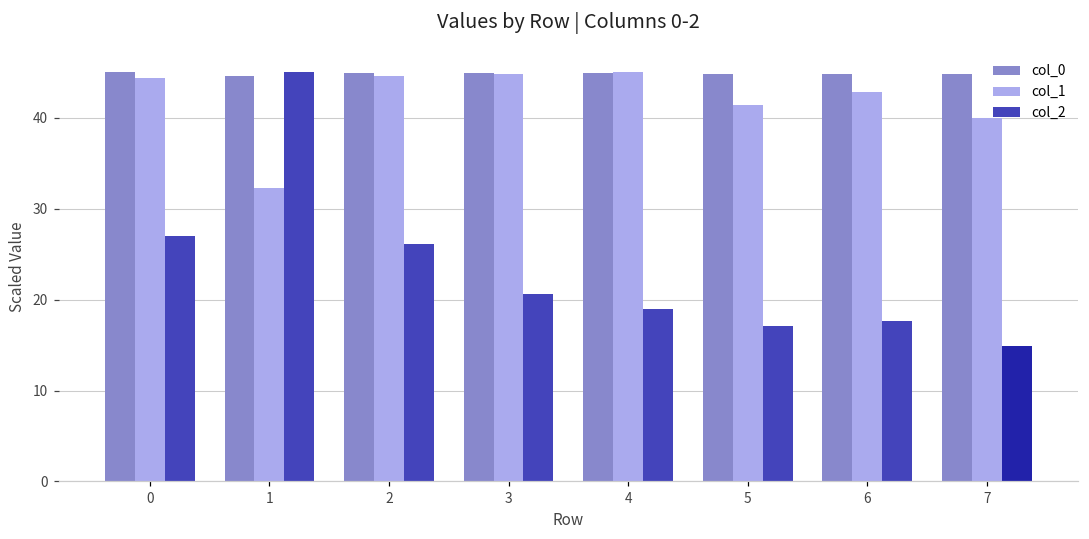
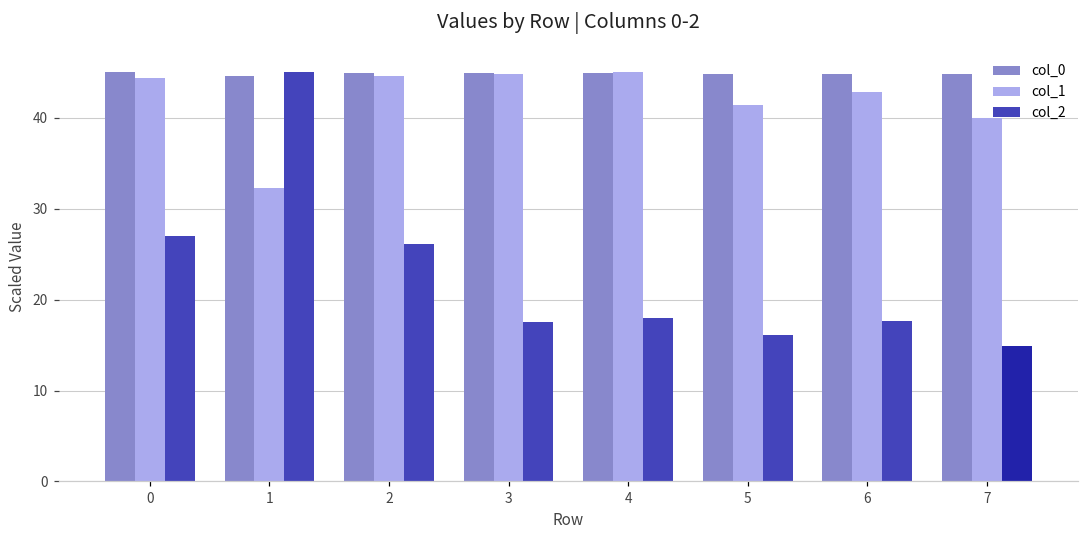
  {
    "col_2": {
      "0": 27,
      "1": 45,
      "2": 26,
-     "3": 21,
-     "4": 19,
-     "5": 17,
+     "3": 17,
+     "4": 18,
+     "5": 16,
      "6": 18,
      "7": 15
    }
  }
